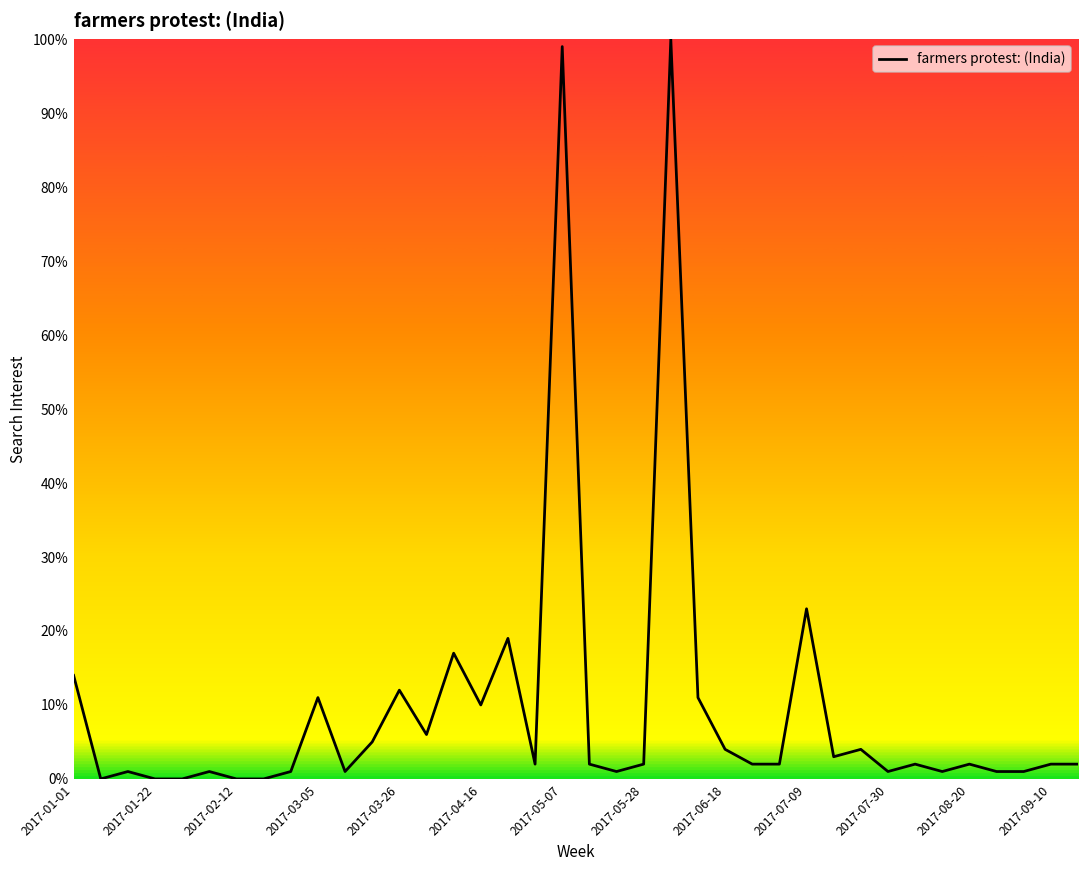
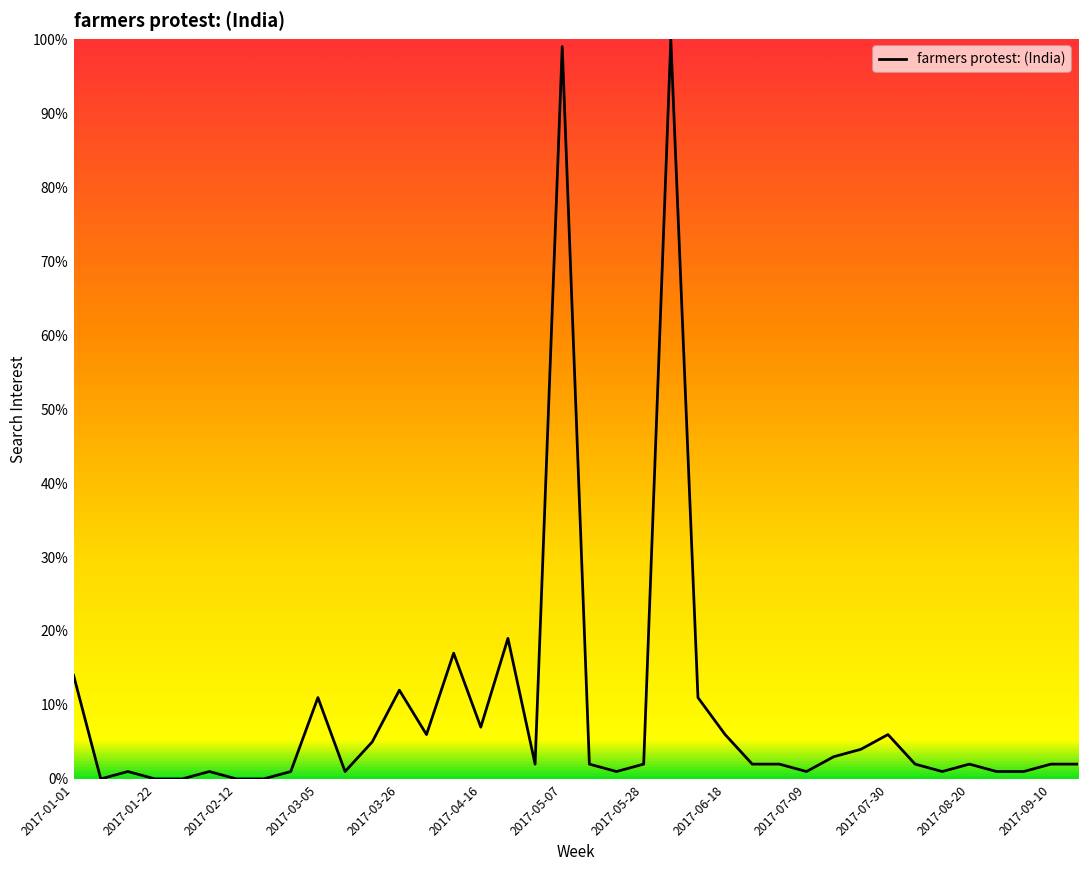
  {
    "2017-01-01": "14%",
    "2017-01-22": "0%",
    "2017-02-12": "0%",
    "2017-03-05": "11%",
    "2017-03-26": "12%",
-   "2017-04-16": "10%",
+   "2017-04-16": "7%",
    "2017-05-07": "99%",
    "2017-05-28": "2%",
-   "2017-06-18": "4%",
-   "2017-07-09": "23%",
-   "2017-07-30": "1%",
+   "2017-06-18": "6%",
+   "2017-07-09": "1%",
+   "2017-07-30": "6%",
    "2017-08-20": "2%",
    "2017-09-10": "2%"
  }
